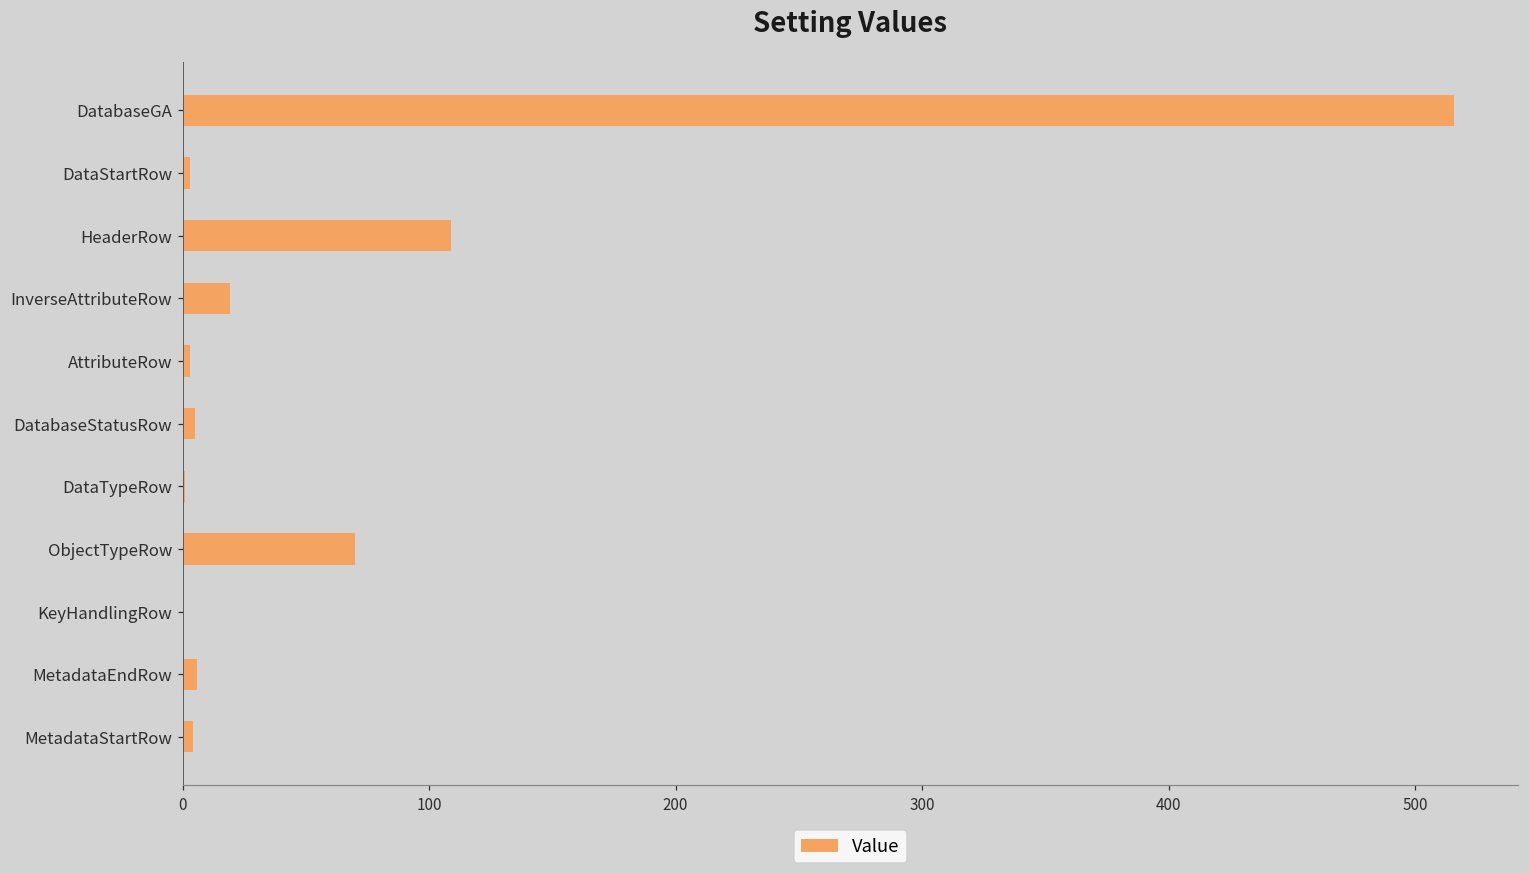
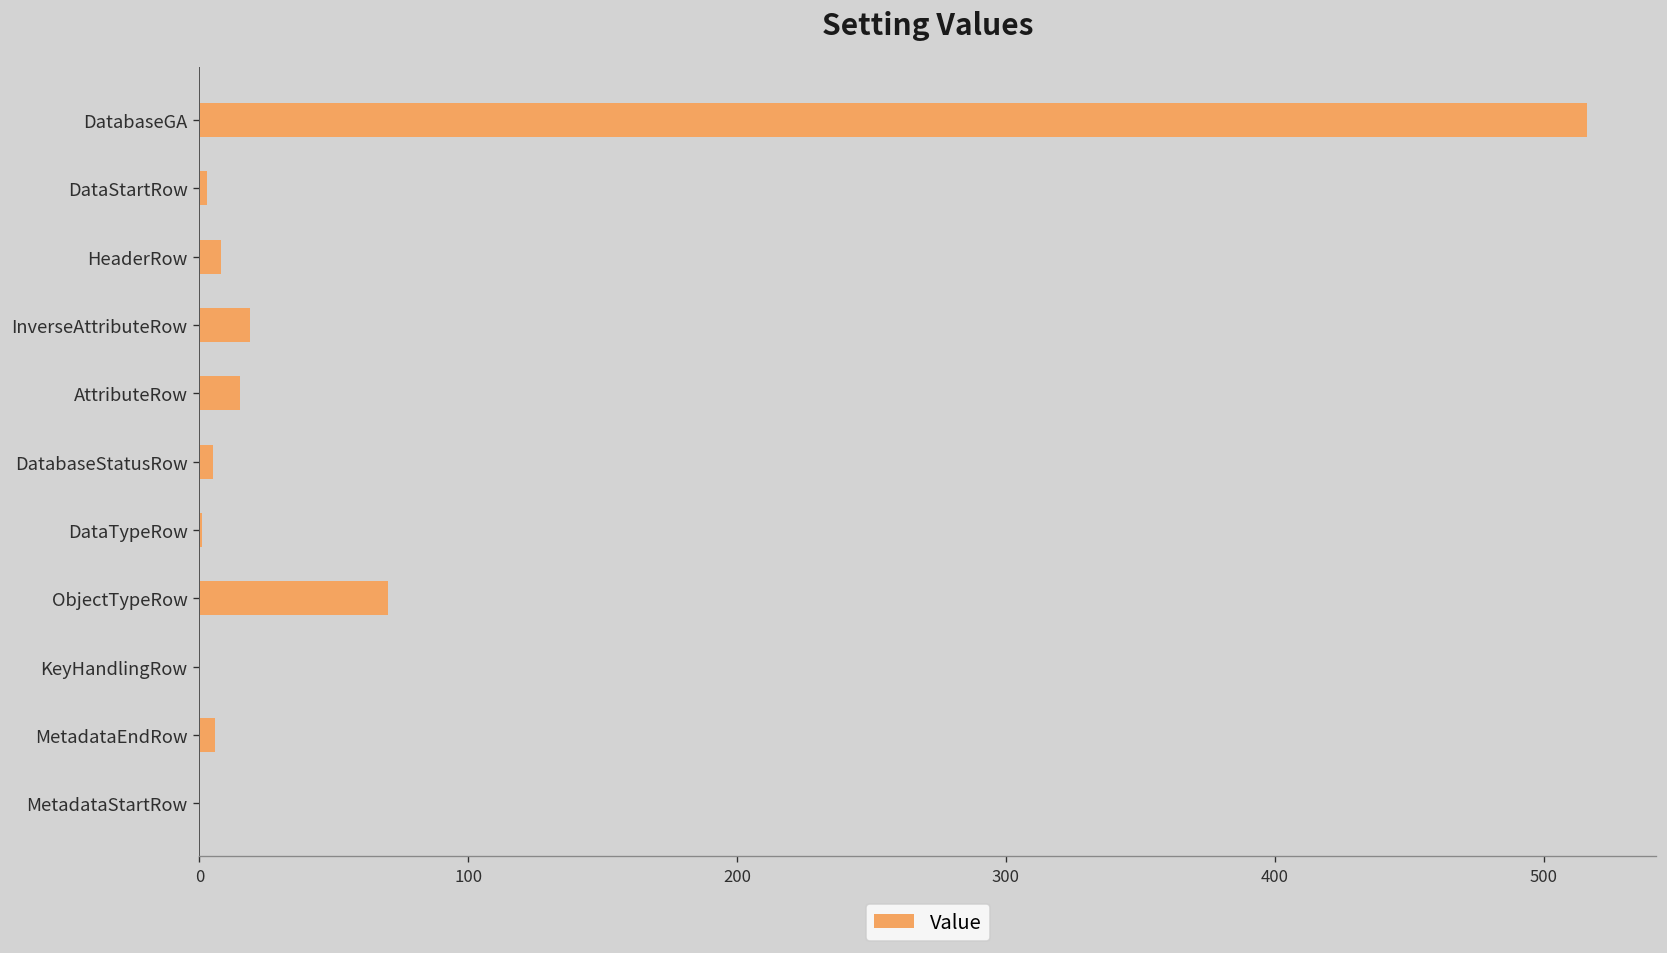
  {
    "DatabaseGA": 516,
    "DataStartRow": 3,
-   "HeaderRow": 109,
+   "HeaderRow": 8,
    "InverseAttributeRow": 19,
-   "AttributeRow": 3,
+   "AttributeRow": 15,
    "DatabaseStatusRow": 5,
    "ObjectTypeRow": 70,
    "KeyHandlingRow": 0,
    "MetadataEndRow": 6,
-   "MetadataStartRow": 4
+   "MetadataStartRow": 0
  }
